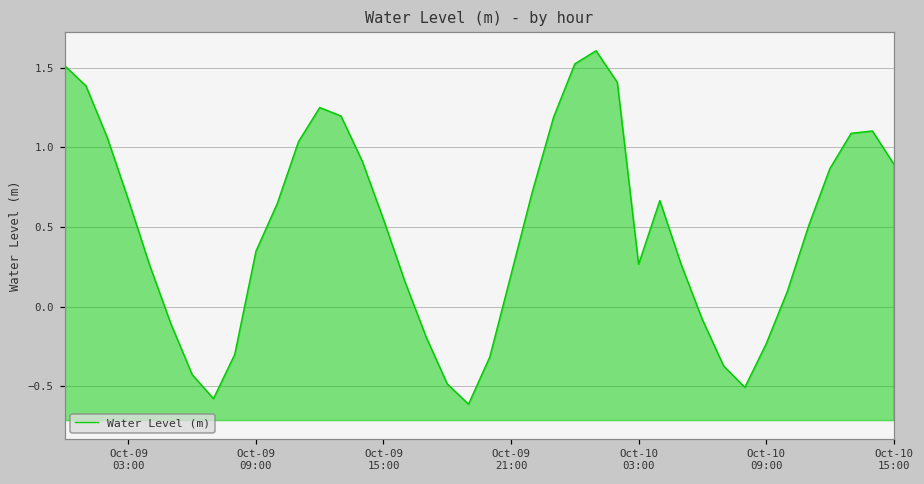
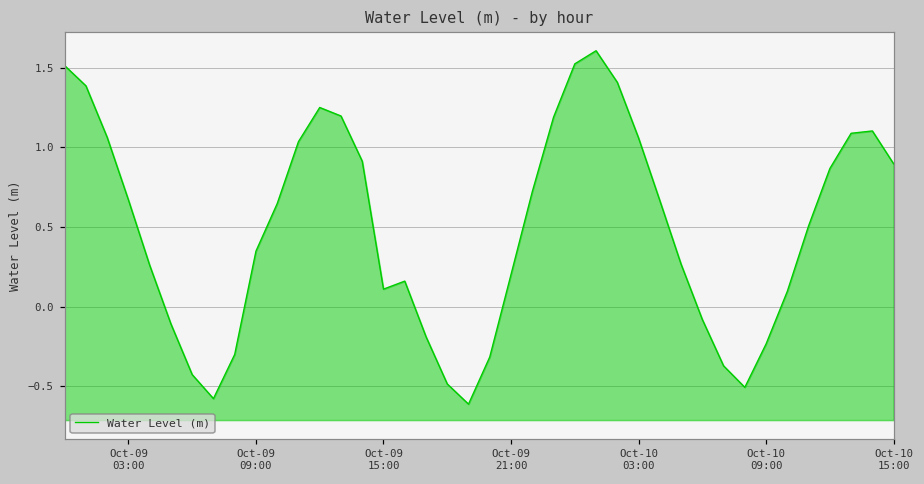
  {
    "Oct-09 03:00": 0.67,
    "Oct-09 09:00": 0.35,
-   "Oct-09 15:00": 0.55,
+   "Oct-09 15:00": 0.11,
    "Oct-09 21:00": 0.20,
-   "Oct-10 03:00": 0.27,
+   "Oct-10 03:00": 1.06,
    "Oct-10 09:00": -0.23,
    "Oct-10 15:00": 0.90
  }
